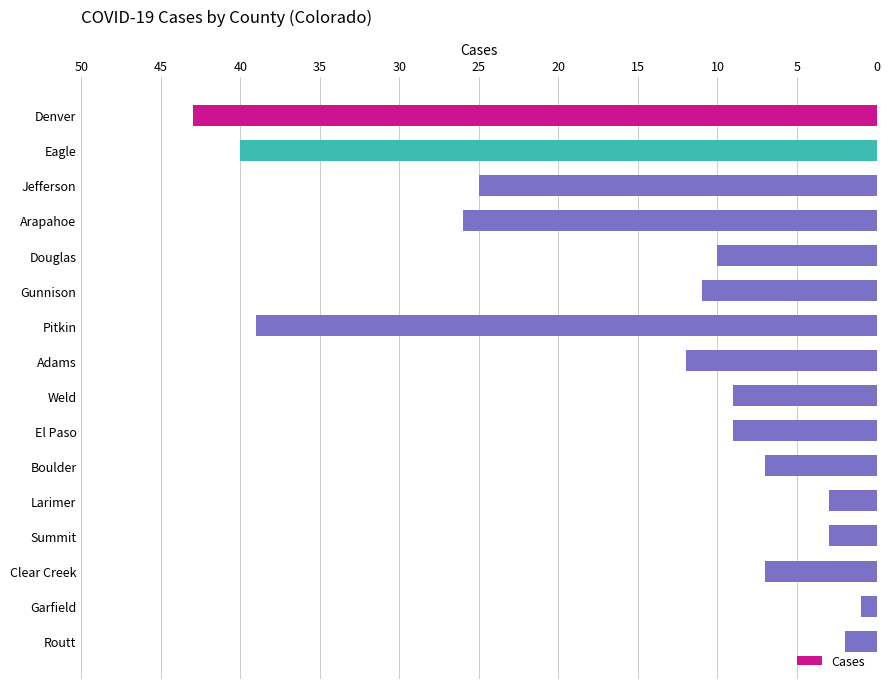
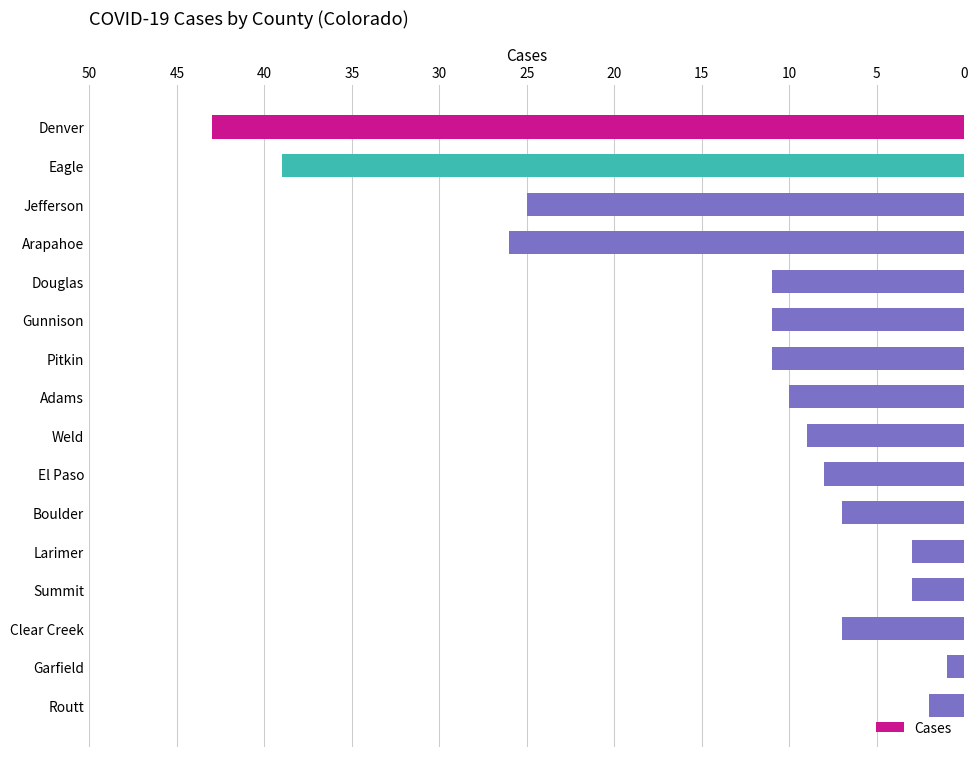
  {
    "Denver": 43,
-   "Eagle": 40,
+   "Eagle": 39,
    "Jefferson": 25,
    "Arapahoe": 26,
-   "Douglas": 10,
+   "Douglas": 11,
    "Gunnison": 11,
-   "Pitkin": 39,
-   "Adams": 12,
+   "Pitkin": 11,
+   "Adams": 10,
    "Weld": 9,
-   "El Paso": 9,
+   "El Paso": 8,
    "Boulder": 7,
    "Larimer": 3,
    "Summit": 3,
    "Clear Creek": 7,
    "Garfield": 1,
    "Routt": 2
  }
